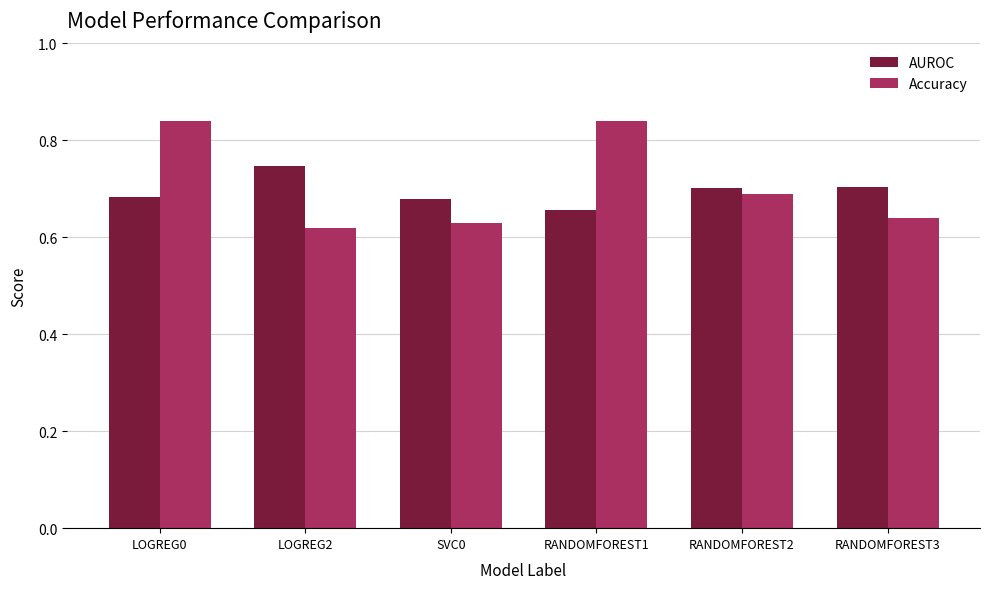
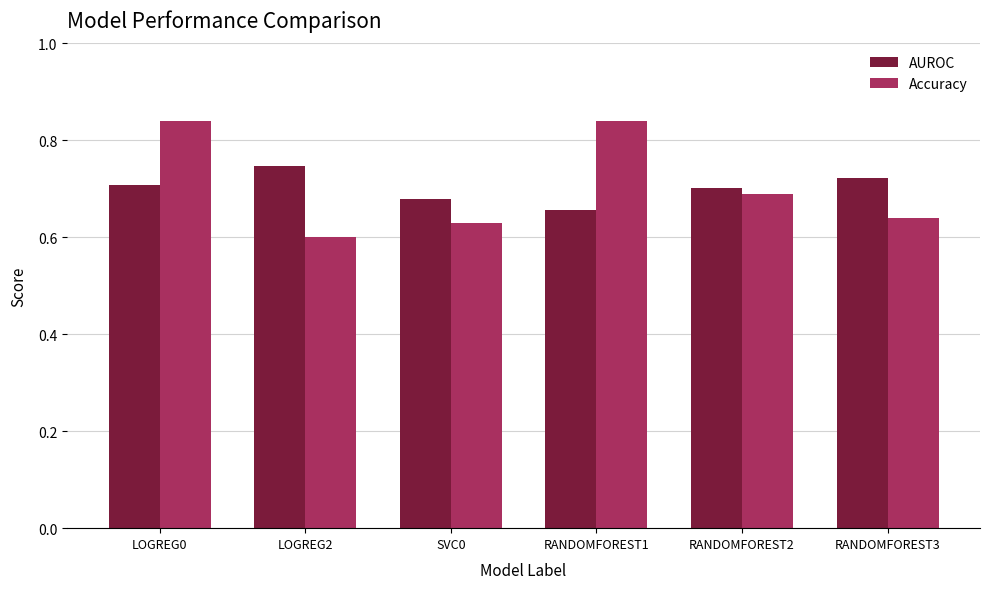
  {
    "AUROC": {
-     "LOGREG0": 0.68,
+     "LOGREG0": 0.71,
      "LOGREG2": 0.75,
      "SVC0": 0.68,
      "RANDOMFOREST1": 0.66,
      "RANDOMFOREST2": 0.70,
-     "RANDOMFOREST3": 0.70
+     "RANDOMFOREST3": 0.72
    },
    "Accuracy": {
      "LOGREG0": 0.84,
-     "LOGREG2": 0.62,
+     "LOGREG2": 0.60,
      "SVC0": 0.63,
      "RANDOMFOREST1": 0.84,
      "RANDOMFOREST2": 0.69,
      "RANDOMFOREST3": 0.64
    }
  }
